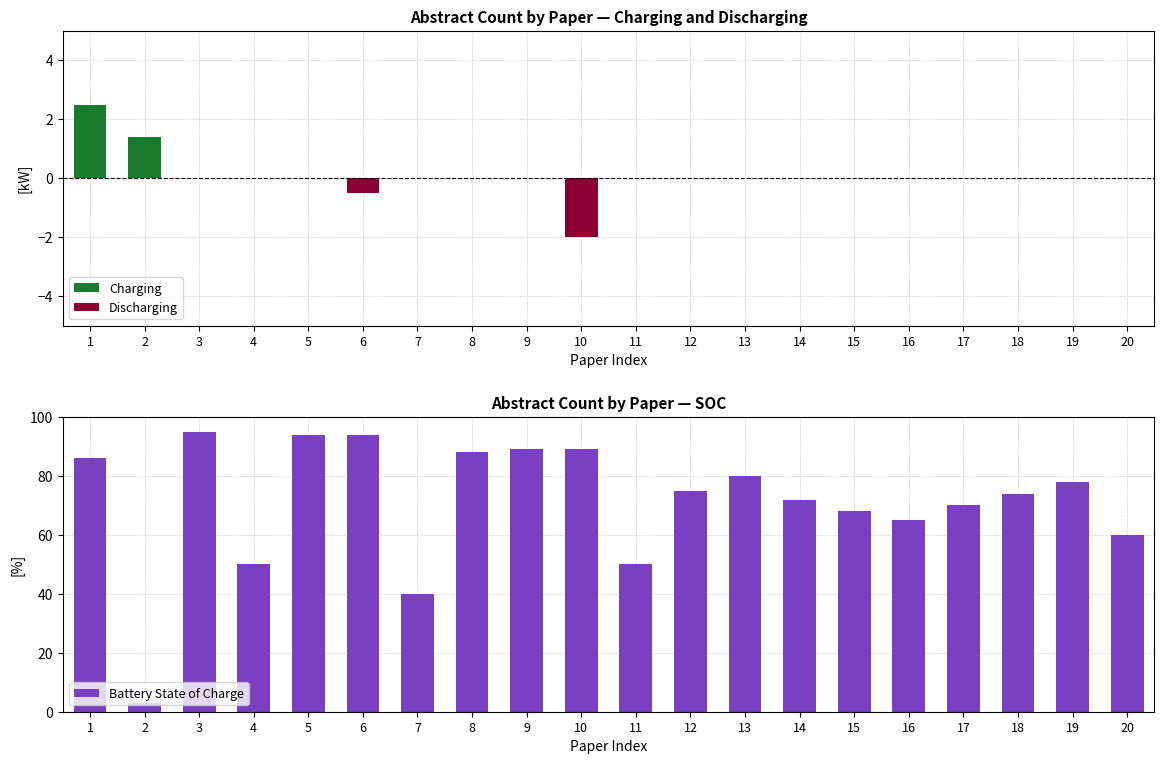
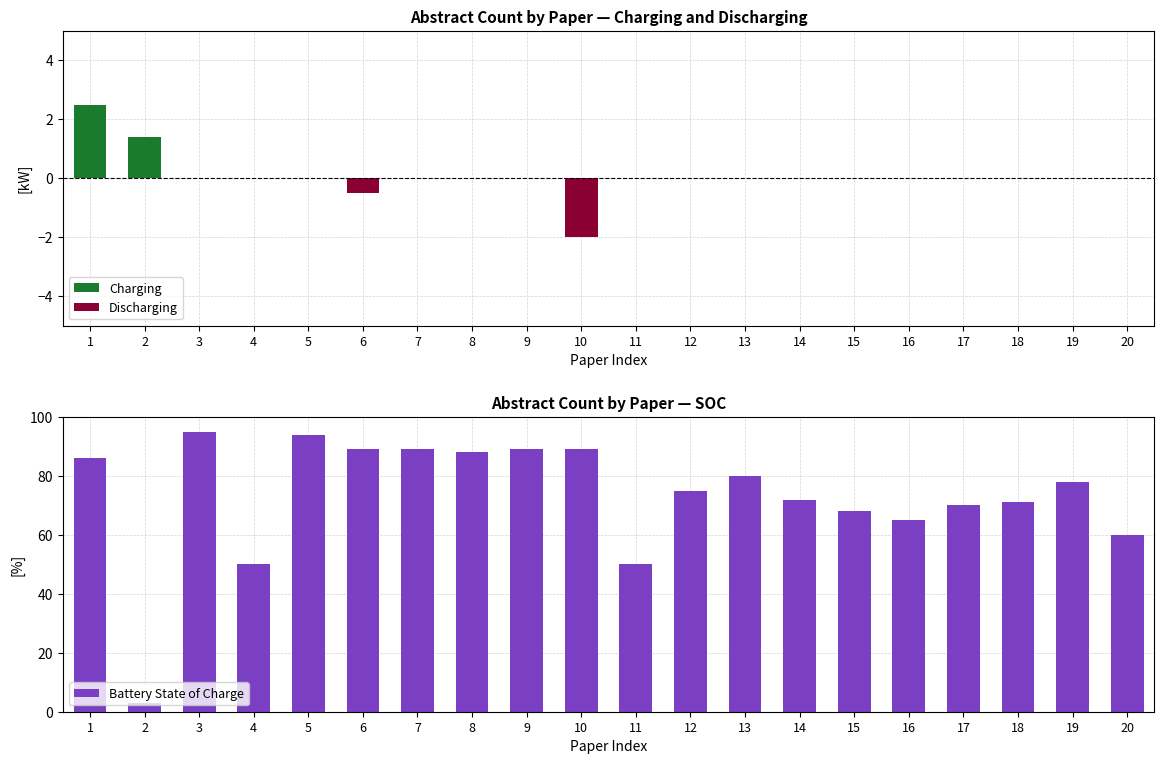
  {
    "Abstract Count by Paper — Charging and Discharging": {
      "Charging": {
        "1": 2.5,
        "2": 1.4,
        "3": 0.0,
        "4": 0.0,
        "5": 0.0,
        "6": 0.0,
        "7": 0.0,
        "8": 0.0,
        "9": 0.0,
        "10": 0.0,
        "11": 0.0,
        "12": 0.0,
        "13": 0.0,
        "14": 0.0,
        "15": 0.0,
        "16": 0.0,
        "17": 0.0,
        "18": 0.0,
        "19": 0.0,
        "20": 0.0
      },
      "Discharging": {
        "1": 0.0,
        "2": 0.0,
        "3": 0.0,
        "4": 0.0,
        "5": 0.0,
        "6": -0.5,
        "7": 0.0,
        "8": 0.0,
        "9": 0.0,
        "10": -2.0,
        "11": 0.0,
        "12": 0.0,
        "13": 0.0,
        "14": 0.0,
        "15": 0.0,
        "16": 0.0,
        "17": 0.0,
        "18": 0.0,
        "19": 0.0,
        "20": 0.0
      }
    },
    "Abstract Count by Paper — SOC": {
      "1": 86,
      "3": 95,
      "4": 50,
      "5": 94,
-     "6": 94,
-     "7": 40,
+     "6": 89,
+     "7": 89,
      "8": 88,
      "9": 89,
      "10": 89,
      "11": 50,
      "12": 75,
      "13": 80,
      "14": 72,
      "15": 68,
      "16": 65,
      "17": 70,
-     "18": 74,
+     "18": 71,
      "19": 78,
      "20": 60
    }
  }
